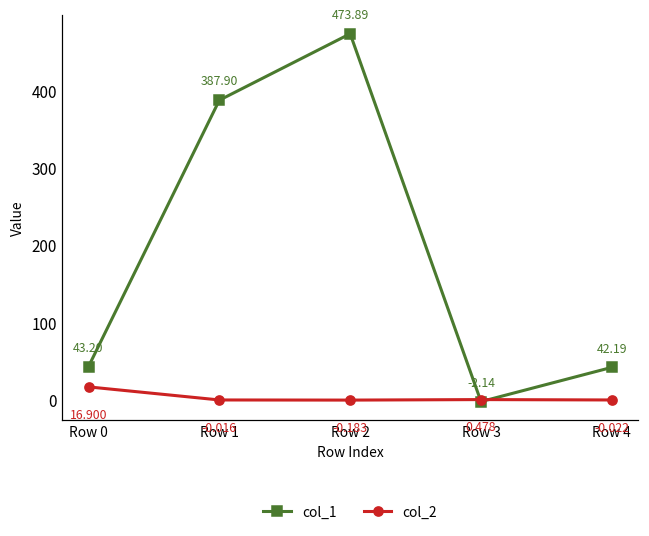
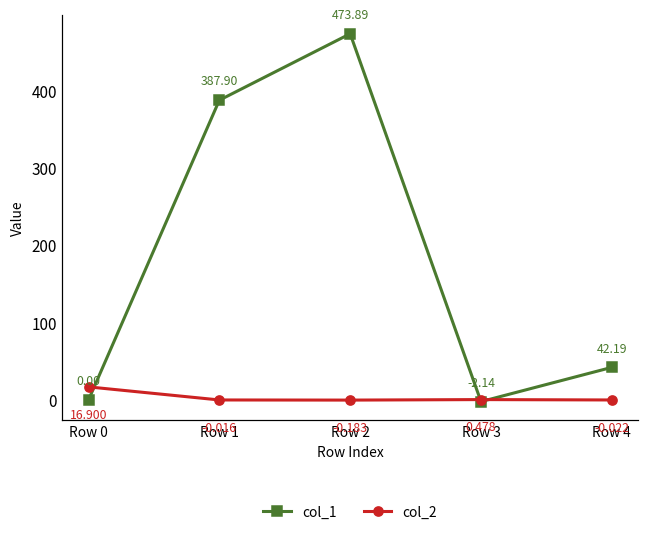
  {
    "col_1": {
-     "Row 0": 43.20,
+     "Row 0": 0.00,
      "Row 1": 387.90,
      "Row 2": 473.89,
      "Row 4": 42.19
    },
    "col_2": {
      "Row 0": 16.900,
      "Row 1": -0.016,
      "Row 2": -0.183,
      "Row 4": -0.022
    }
  }
